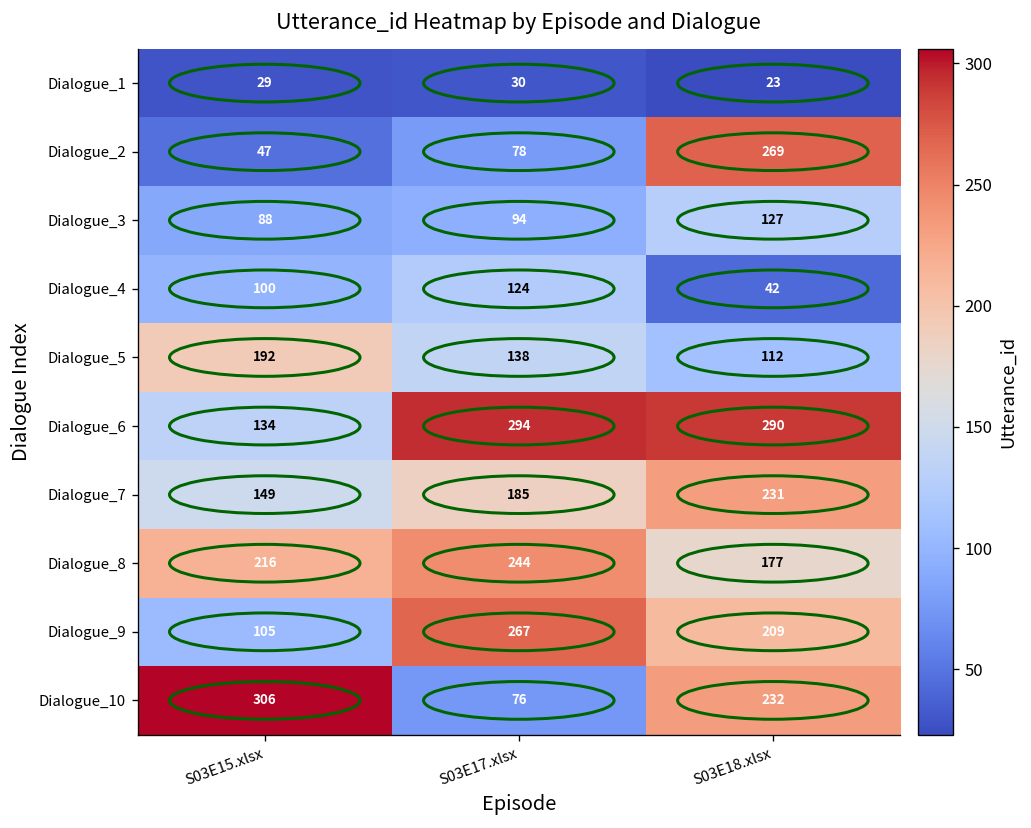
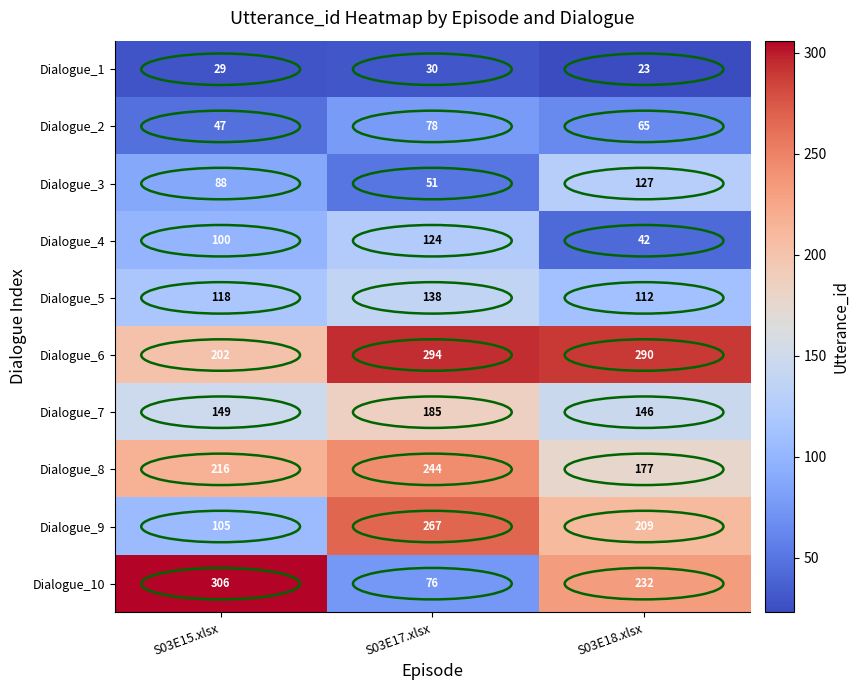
  {
    "Dialogue_1": {
      "S03E15.xlsx": 29,
      "S03E17.xlsx": 30,
      "S03E18.xlsx": 23
    },
    "Dialogue_2": {
      "S03E15.xlsx": 47,
      "S03E17.xlsx": 78,
-     "S03E18.xlsx": 269
+     "S03E18.xlsx": 65
    },
    "Dialogue_3": {
      "S03E15.xlsx": 88,
-     "S03E17.xlsx": 94,
+     "S03E17.xlsx": 51,
      "S03E18.xlsx": 127
    },
    "Dialogue_4": {
      "S03E15.xlsx": 100,
      "S03E17.xlsx": 124,
      "S03E18.xlsx": 42
    },
    "Dialogue_5": {
-     "S03E15.xlsx": 192,
+     "S03E15.xlsx": 118,
      "S03E17.xlsx": 138,
      "S03E18.xlsx": 112
    },
    "Dialogue_6": {
-     "S03E15.xlsx": 134,
+     "S03E15.xlsx": 202,
      "S03E17.xlsx": 294,
      "S03E18.xlsx": 290
    },
    "Dialogue_7": {
      "S03E15.xlsx": 149,
      "S03E17.xlsx": 185,
-     "S03E18.xlsx": 231
+     "S03E18.xlsx": 146
    },
    "Dialogue_8": {
      "S03E15.xlsx": 216,
      "S03E17.xlsx": 244,
      "S03E18.xlsx": 177
    },
    "Dialogue_9": {
      "S03E15.xlsx": 105,
      "S03E17.xlsx": 267,
      "S03E18.xlsx": 209
    },
    "Dialogue_10": {
      "S03E15.xlsx": 306,
      "S03E17.xlsx": 76,
      "S03E18.xlsx": 232
    }
  }
